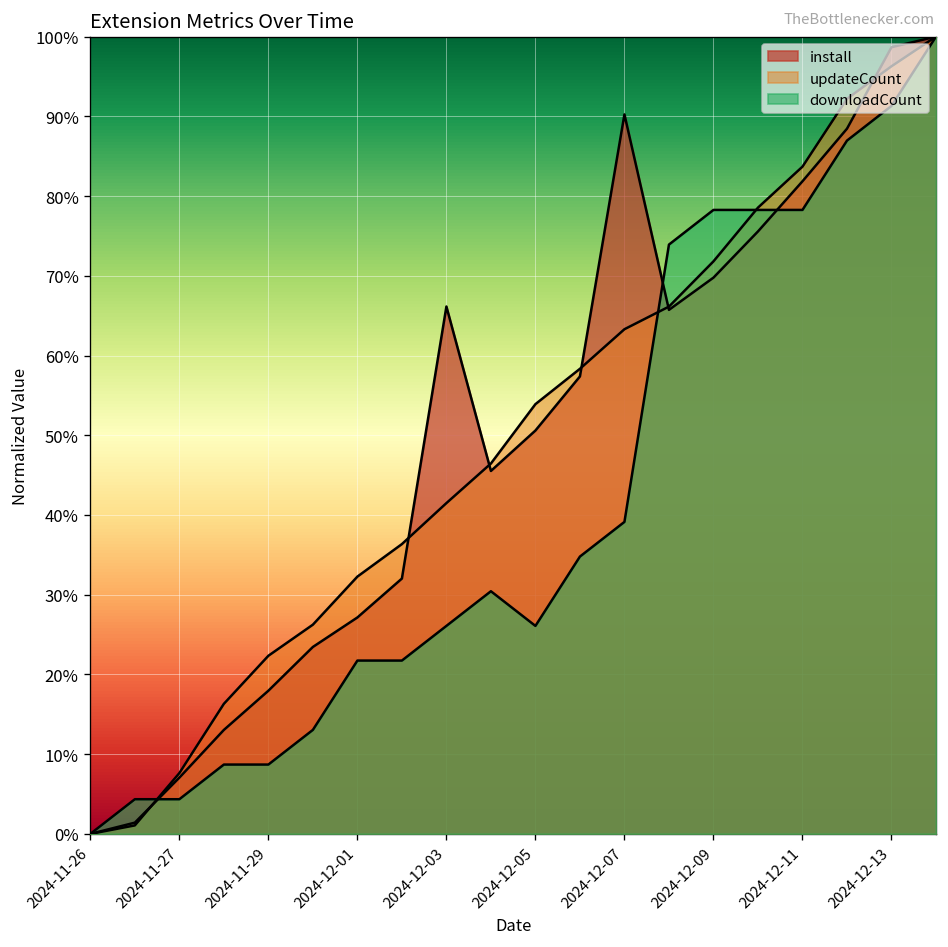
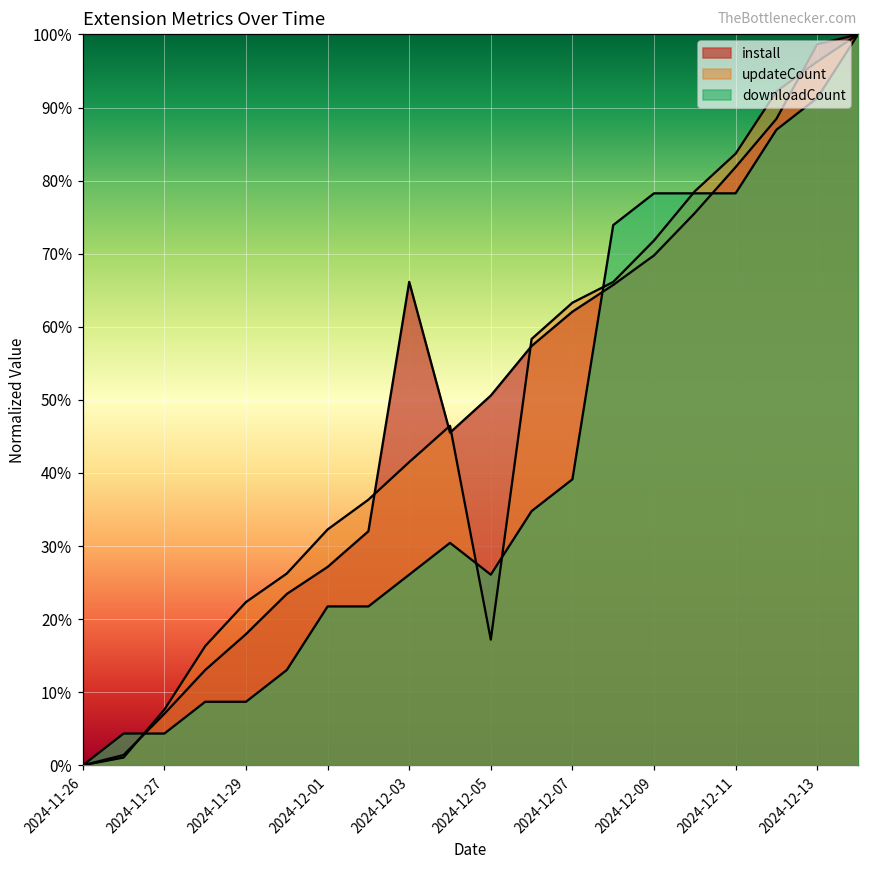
  {
    "install": {
      "2024-11-27": "7%",
      "2024-11-29": "18%",
      "2024-12-01": "27%",
      "2024-12-03": "66%",
      "2024-12-05": "51%",
-     "2024-12-07": "90%",
+     "2024-12-07": "62%",
      "2024-12-09": "70%",
      "2024-12-11": "82%"
    },
    "updateCount": {
      "2024-11-27": "8%",
      "2024-11-29": "22%",
      "2024-12-01": "32%",
      "2024-12-03": "41%",
-     "2024-12-05": "54%",
+     "2024-12-05": "17%",
      "2024-12-07": "63%",
      "2024-12-09": "72%",
      "2024-12-11": "84%"
    },
    "downloadCount": {
      "2024-11-27": "4%",
      "2024-11-29": "9%",
      "2024-12-01": "22%",
      "2024-12-03": "26%",
      "2024-12-05": "26%",
      "2024-12-07": "39%",
      "2024-12-09": "78%",
      "2024-12-11": "78%"
    }
  }
